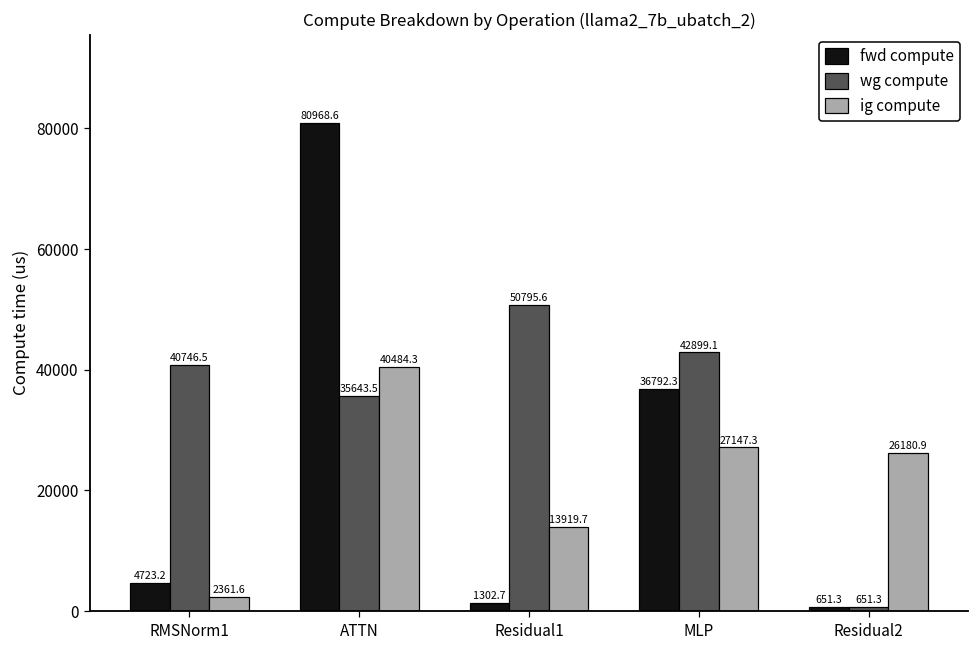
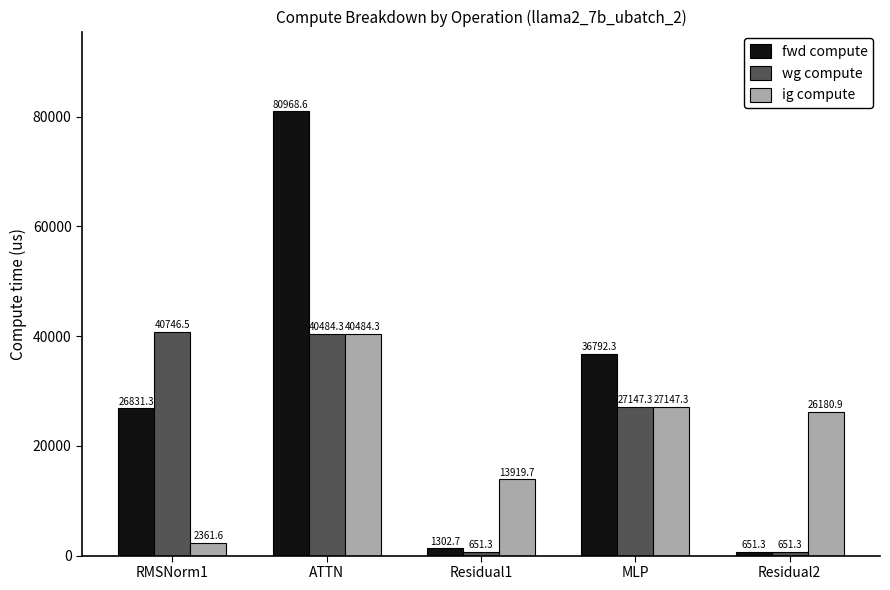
  {
    "fwd compute": {
-     "RMSNorm1": 4723.2,
+     "RMSNorm1": 26831.3,
      "ATTN": 80968.6,
      "Residual1": 1302.7,
      "MLP": 36792.3,
      "Residual2": 651.3
    },
    "wg compute": {
      "RMSNorm1": 40746.5,
-     "ATTN": 35643.5,
-     "Residual1": 50795.6,
-     "MLP": 42899.1,
+     "ATTN": 40484.3,
+     "Residual1": 651.3,
+     "MLP": 27147.3,
      "Residual2": 651.3
    },
    "ig compute": {
      "RMSNorm1": 2361.6,
      "ATTN": 40484.3,
      "Residual1": 13919.7,
      "MLP": 27147.3,
      "Residual2": 26180.9
    }
  }
